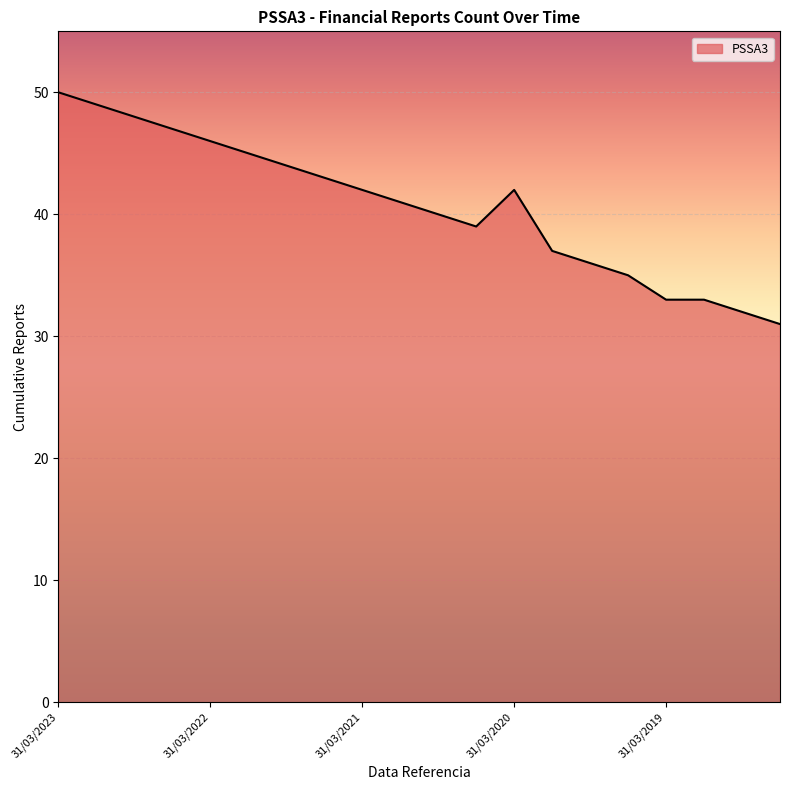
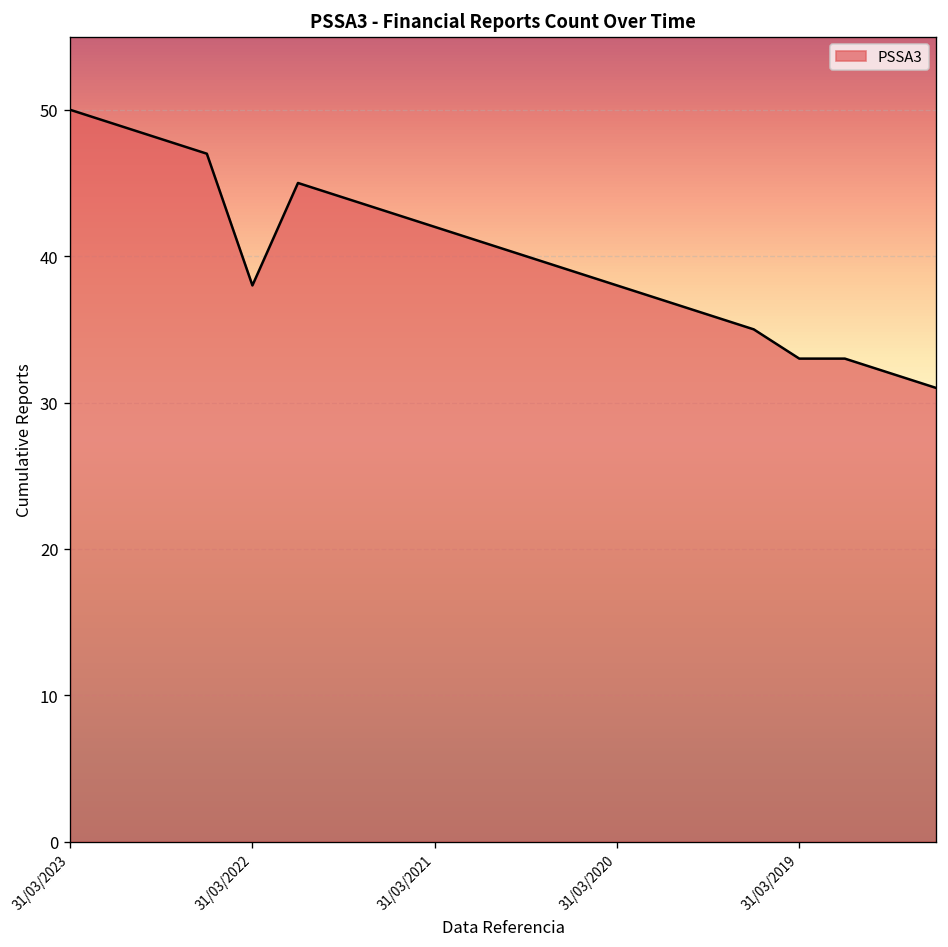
  {
    "31/03/2023": 50,
-   "31/03/2022": 46,
+   "31/03/2022": 38,
    "31/03/2021": 42,
-   "31/03/2020": 42,
+   "31/03/2020": 38,
    "31/03/2019": 33
  }
